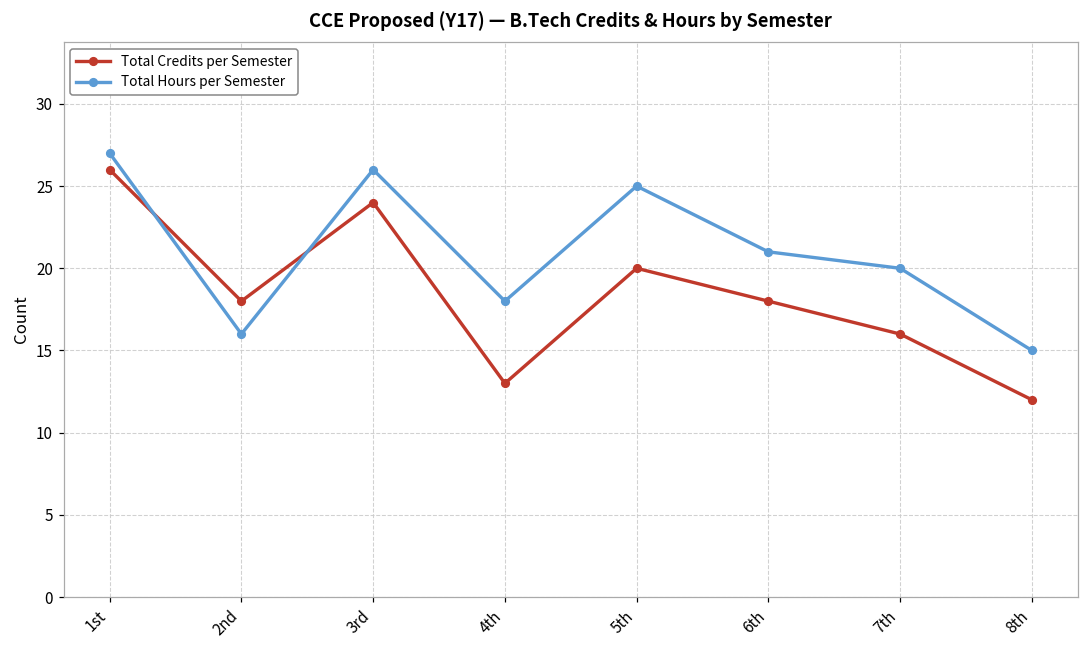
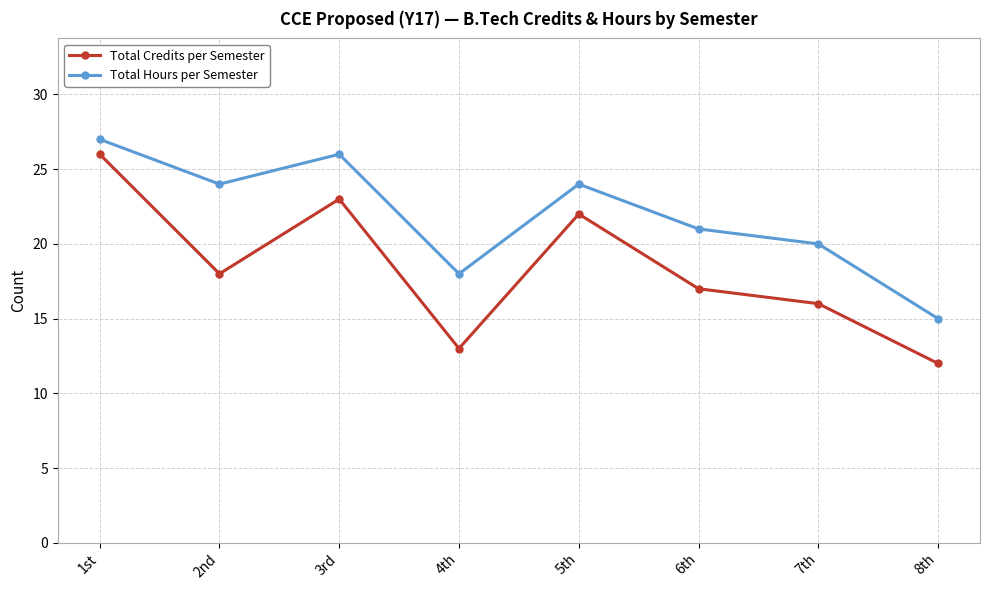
  {
    "Total Credits per Semester": {
      "1st": 26,
      "2nd": 18,
-     "3rd": 24,
+     "3rd": 23,
      "4th": 13,
-     "5th": 20,
-     "6th": 18,
+     "5th": 22,
+     "6th": 17,
      "7th": 16,
      "8th": 12
    },
    "Total Hours per Semester": {
      "1st": 27,
-     "2nd": 16,
+     "2nd": 24,
      "3rd": 26,
      "4th": 18,
-     "5th": 25,
+     "5th": 24,
      "6th": 21,
      "7th": 20,
      "8th": 15
    }
  }
